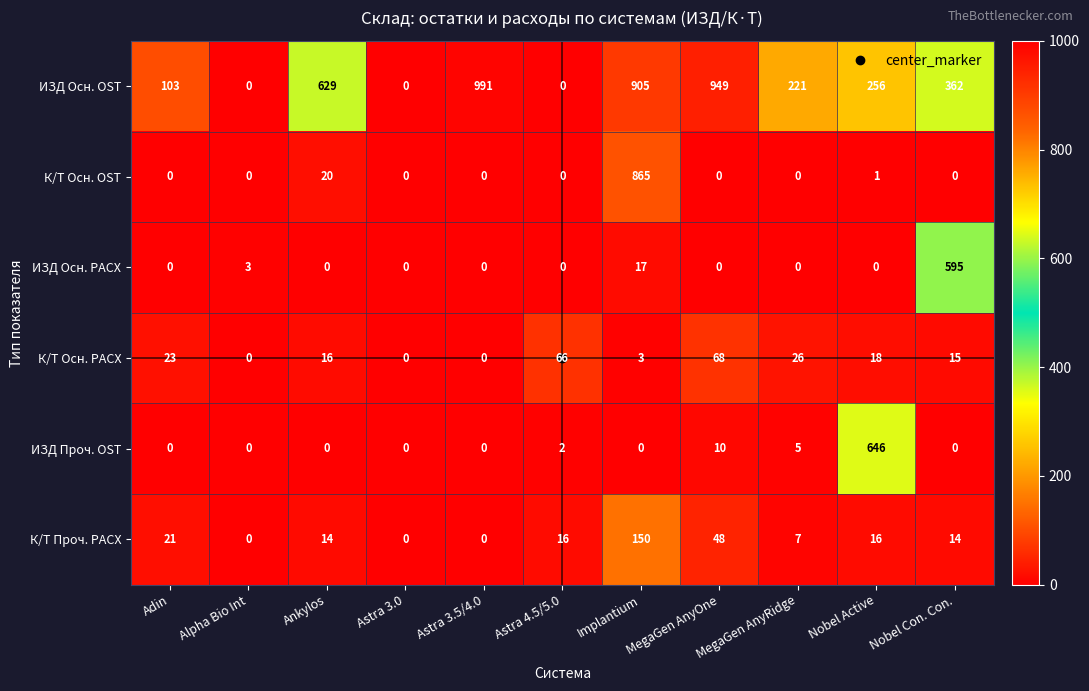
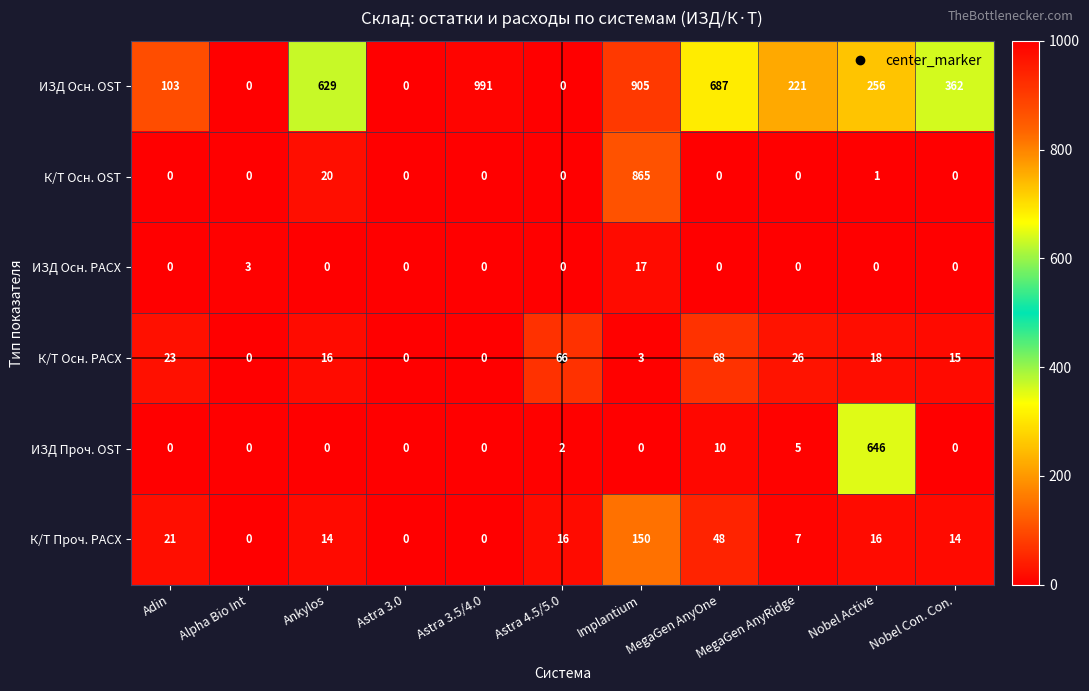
  {
    "ИЗД Осн. OST": {
      "Adin": 103,
      "Alpha Bio Int": 0,
      "Ankylos": 629,
      "Astra 3.0": 0,
      "Astra 3.5/4.0": 991,
      "Astra 4.5/5.0": 0,
      "Implantium": 905,
-     "MegaGen AnyOne": 949,
+     "MegaGen AnyOne": 687,
      "MegaGen AnyRidge": 221,
      "Nobel Active": 256,
      "Nobel Con. Con.": 362
    },
    "К/Т Осн. OST": {
      "Adin": 0,
      "Alpha Bio Int": 0,
      "Ankylos": 20,
      "Astra 3.0": 0,
      "Astra 3.5/4.0": 0,
      "Astra 4.5/5.0": 0,
      "Implantium": 865,
      "MegaGen AnyOne": 0,
      "MegaGen AnyRidge": 0,
      "Nobel Active": 1,
      "Nobel Con. Con.": 0
    },
    "ИЗД Осн. РАСХ": {
      "Adin": 0,
      "Alpha Bio Int": 3,
      "Ankylos": 0,
      "Astra 3.0": 0,
      "Astra 3.5/4.0": 0,
      "Astra 4.5/5.0": 0,
      "Implantium": 17,
      "MegaGen AnyOne": 0,
      "MegaGen AnyRidge": 0,
      "Nobel Active": 0,
-     "Nobel Con. Con.": 595
+     "Nobel Con. Con.": 0
    },
    "К/Т Осн. РАСХ": {
      "Adin": 23,
      "Alpha Bio Int": 0,
      "Ankylos": 16,
      "Astra 3.0": 0,
      "Astra 3.5/4.0": 0,
      "Implantium": 3,
      "MegaGen AnyOne": 68,
      "MegaGen AnyRidge": 26,
      "Nobel Active": 18,
      "Nobel Con. Con.": 15
    },
    "ИЗД Проч. OST": {
      "Adin": 0,
      "Alpha Bio Int": 0,
      "Ankylos": 0,
      "Astra 3.0": 0,
      "Astra 3.5/4.0": 0,
      "Astra 4.5/5.0": 2,
      "Implantium": 0,
      "MegaGen AnyOne": 10,
      "MegaGen AnyRidge": 5,
      "Nobel Active": 646,
      "Nobel Con. Con.": 0
    },
    "К/Т Проч. РАСХ": {
      "Adin": 21,
      "Alpha Bio Int": 0,
      "Ankylos": 14,
      "Astra 3.0": 0,
      "Astra 3.5/4.0": 0,
      "Astra 4.5/5.0": 16,
      "Implantium": 150,
      "MegaGen AnyOne": 48,
      "MegaGen AnyRidge": 7,
      "Nobel Active": 16,
      "Nobel Con. Con.": 14
    }
  }
